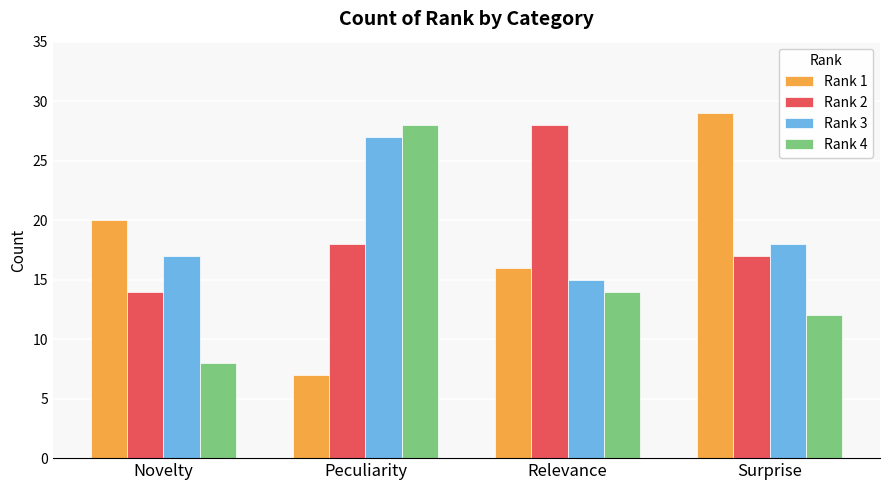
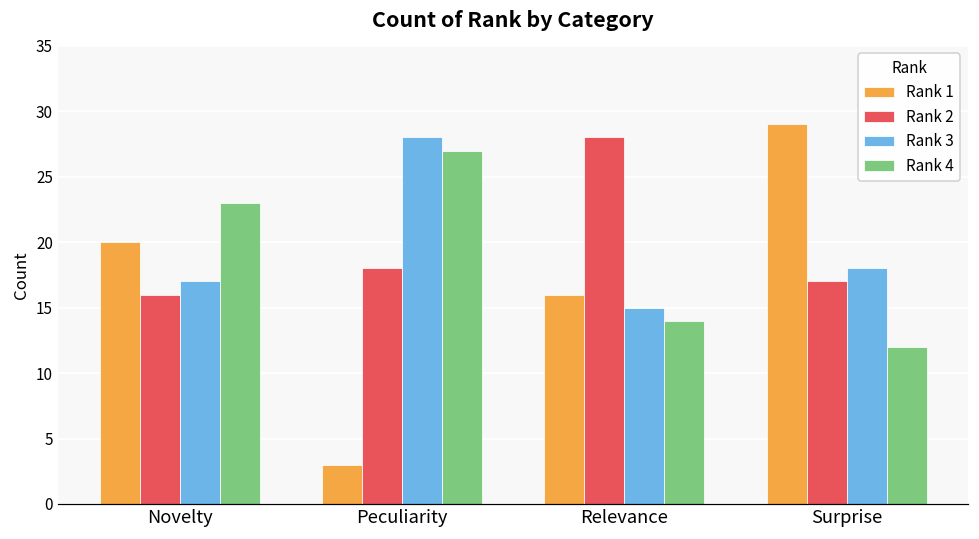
  {
    "Rank 1": {
      "Novelty": 20,
-     "Peculiarity": 7,
+     "Peculiarity": 3,
      "Relevance": 16,
      "Surprise": 29
    },
    "Rank 2": {
-     "Novelty": 14,
+     "Novelty": 16,
      "Peculiarity": 18,
      "Relevance": 28,
      "Surprise": 17
    },
    "Rank 3": {
      "Novelty": 17,
-     "Peculiarity": 27,
+     "Peculiarity": 28,
      "Relevance": 15,
      "Surprise": 18
    },
    "Rank 4": {
-     "Novelty": 8,
-     "Peculiarity": 28,
+     "Novelty": 23,
+     "Peculiarity": 27,
      "Relevance": 14,
      "Surprise": 12
    }
  }
